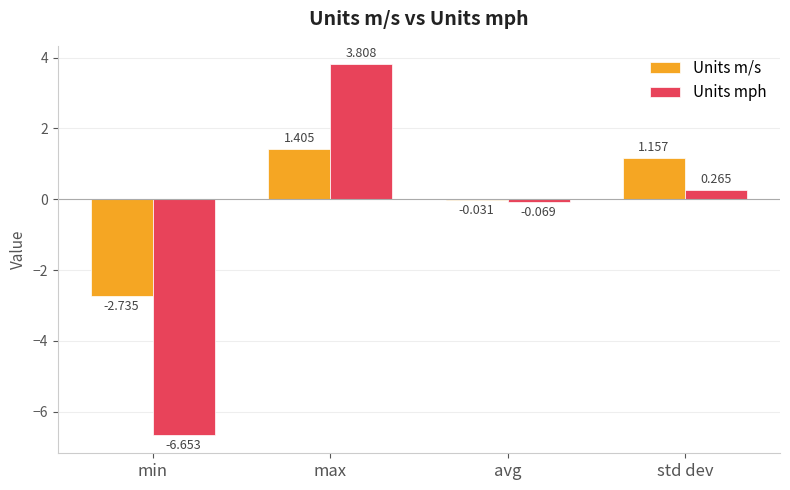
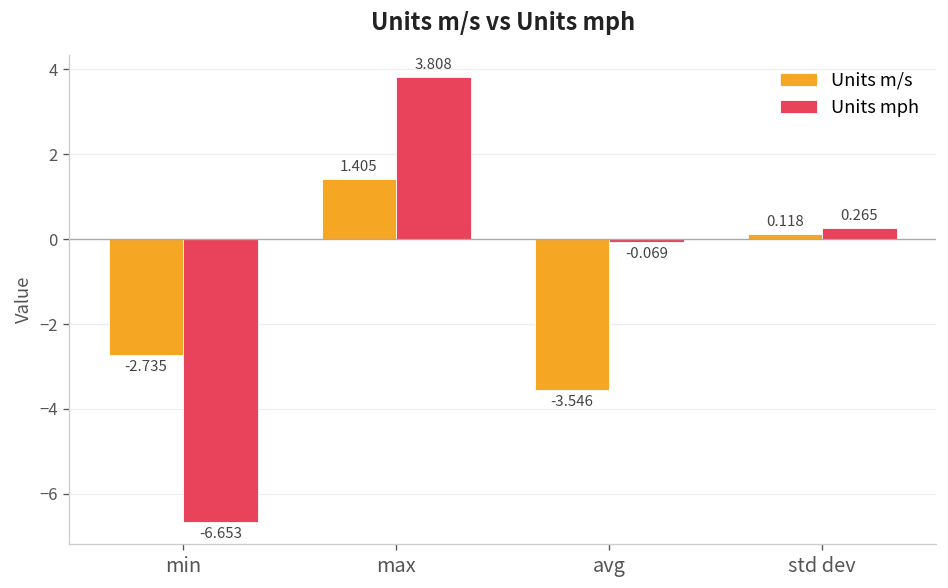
  {
    "Units m/s": {
      "min": -2.735,
      "max": 1.405,
-     "avg": -0.031,
-     "std dev": 1.157
+     "avg": -3.546,
+     "std dev": 0.118
    },
    "Units mph": {
      "min": -6.653,
      "max": 3.808,
      "avg": -0.069,
      "std dev": 0.265
    }
  }
